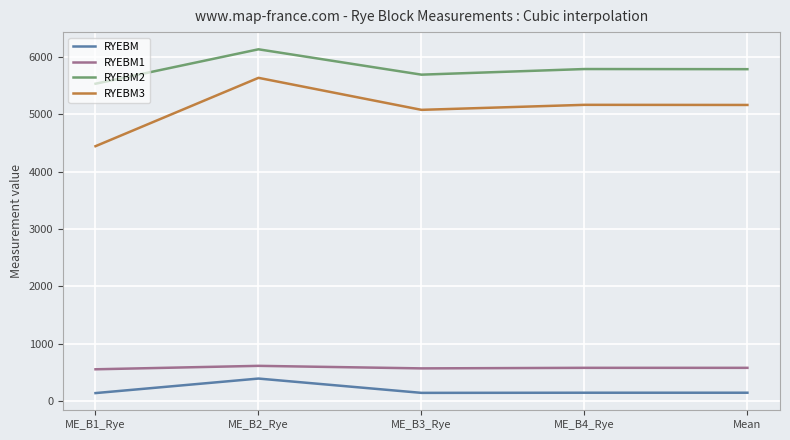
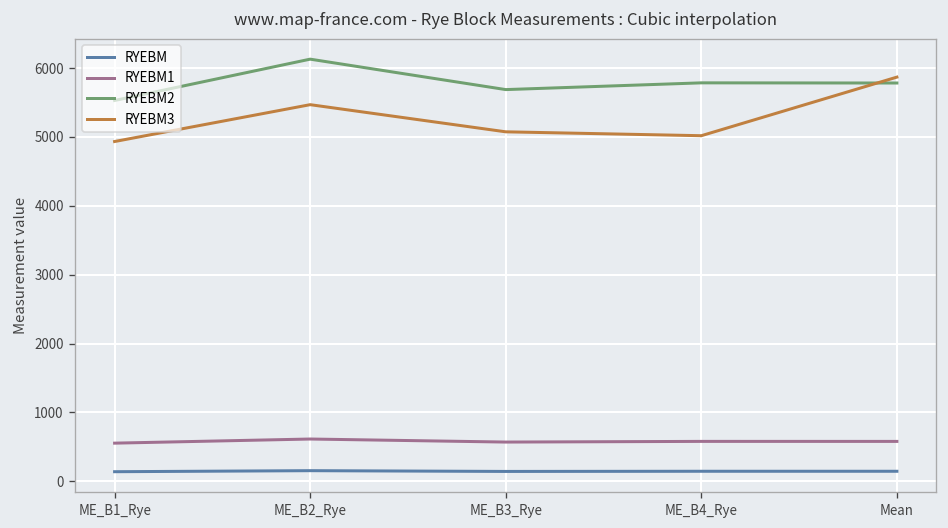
  {
    "RYEBM": {
      "ME_B1_Rye": 100,
-     "ME_B2_Rye": 400,
+     "ME_B2_Rye": 200,
      "ME_B3_Rye": 100,
      "ME_B4_Rye": 100,
      "Mean": 100
    },
    "RYEBM1": {
      "ME_B1_Rye": 600,
      "ME_B2_Rye": 600,
      "ME_B3_Rye": 600,
      "ME_B4_Rye": 600,
      "Mean": 600
    },
    "RYEBM2": {
      "ME_B2_Rye": 6100,
      "ME_B3_Rye": 5700,
      "ME_B4_Rye": 5800,
      "Mean": 5800
    },
    "RYEBM3": {
-     "ME_B1_Rye": 4400,
-     "ME_B2_Rye": 5600,
+     "ME_B1_Rye": 4900,
+     "ME_B2_Rye": 5500,
      "ME_B3_Rye": 5100,
-     "ME_B4_Rye": 5200,
-     "Mean": 5200
+     "ME_B4_Rye": 5000,
+     "Mean": 5900
    }
  }
